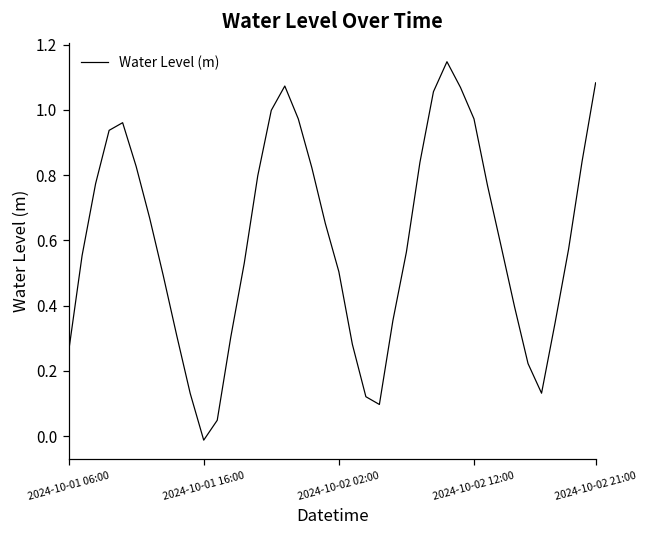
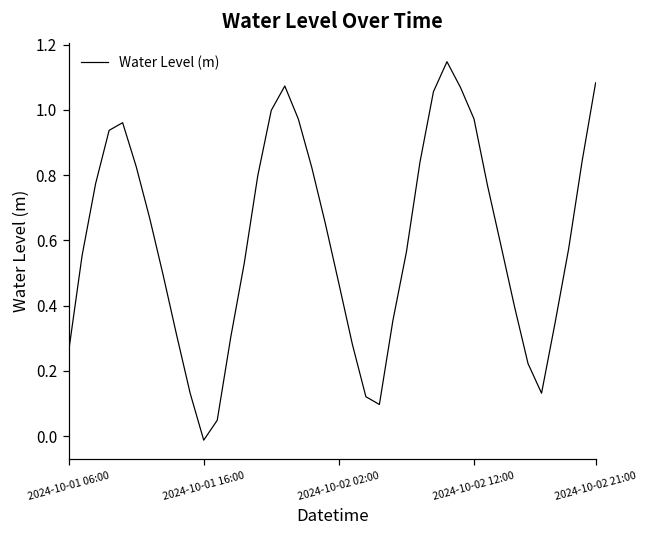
  {
    "2024-10-01 06:00": 0.26,
    "2024-10-01 16:00": -0.01,
-   "2024-10-02 02:00": 0.50,
+   "2024-10-02 02:00": 0.47,
    "2024-10-02 12:00": 0.97,
    "2024-10-02 21:00": 1.08
  }
